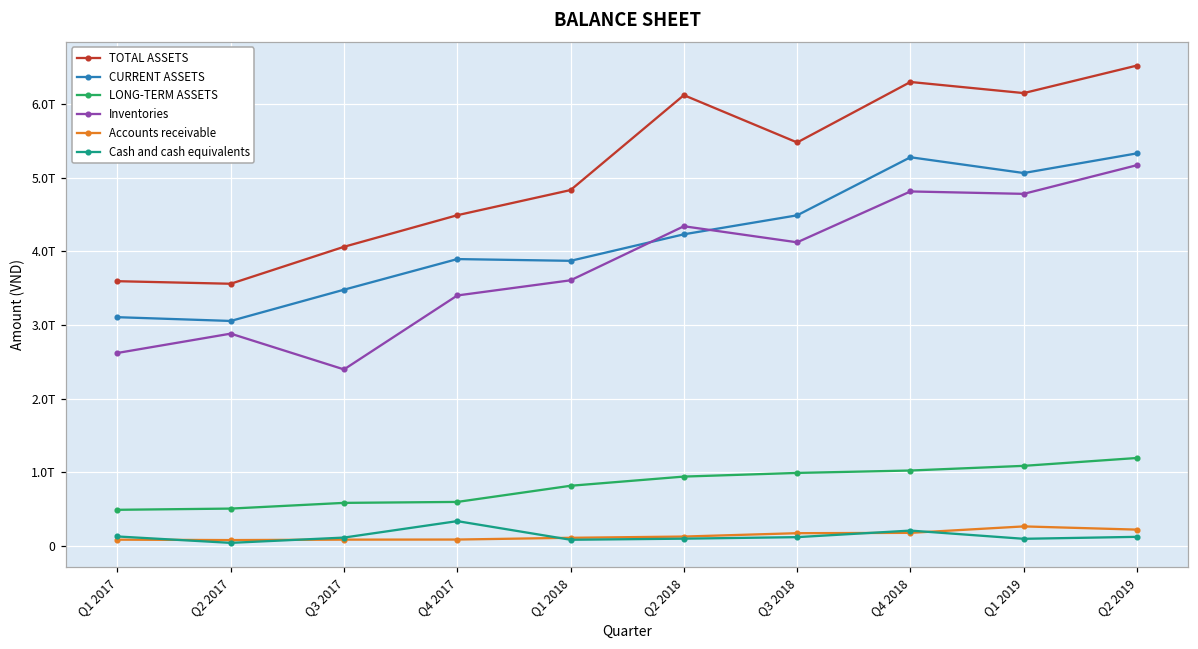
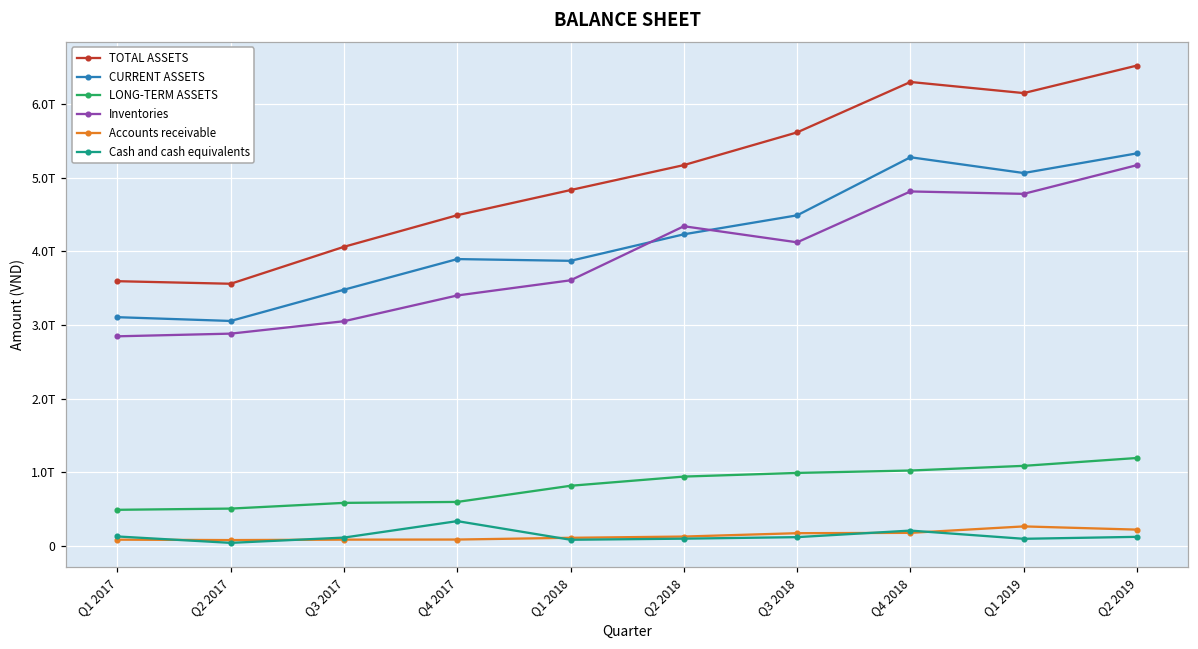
  {
    "TOTAL ASSETS": {
      "Q1 2017": "3.6T",
      "Q2 2017": "3.6T",
      "Q3 2017": "4.1T",
      "Q4 2017": "4.5T",
      "Q1 2018": "4.8T",
-     "Q2 2018": "6.1T",
-     "Q3 2018": "5.5T",
+     "Q2 2018": "5.2T",
+     "Q3 2018": "5.6T",
      "Q4 2018": "6.3T",
      "Q1 2019": "6.2T",
      "Q2 2019": "6.5T"
    },
    "CURRENT ASSETS": {
      "Q1 2017": "3.1T",
      "Q2 2017": "3.1T",
      "Q3 2017": "3.5T",
      "Q4 2017": "3.9T",
      "Q1 2018": "3.9T",
      "Q2 2018": "4.2T",
      "Q3 2018": "4.5T",
      "Q4 2018": "5.3T",
      "Q1 2019": "5.1T",
      "Q2 2019": "5.3T"
    },
    "Inventories": {
-     "Q1 2017": "2.6T",
+     "Q1 2017": "2.8T",
      "Q2 2017": "2.9T",
-     "Q3 2017": "2.4T",
+     "Q3 2017": "3.1T",
      "Q4 2017": "3.4T",
      "Q1 2018": "3.6T",
      "Q2 2018": "4.3T",
      "Q3 2018": "4.1T",
      "Q4 2018": "4.8T",
      "Q1 2019": "4.8T",
      "Q2 2019": "5.2T"
    },
    "Accounts receivable": {
      "Q1 2017": "0.1T",
      "Q4 2017": "0.1T",
      "Q3 2018": "0.2T",
      "Q1 2019": "0.3T",
      "Q2 2019": "0.2T"
    }
  }
